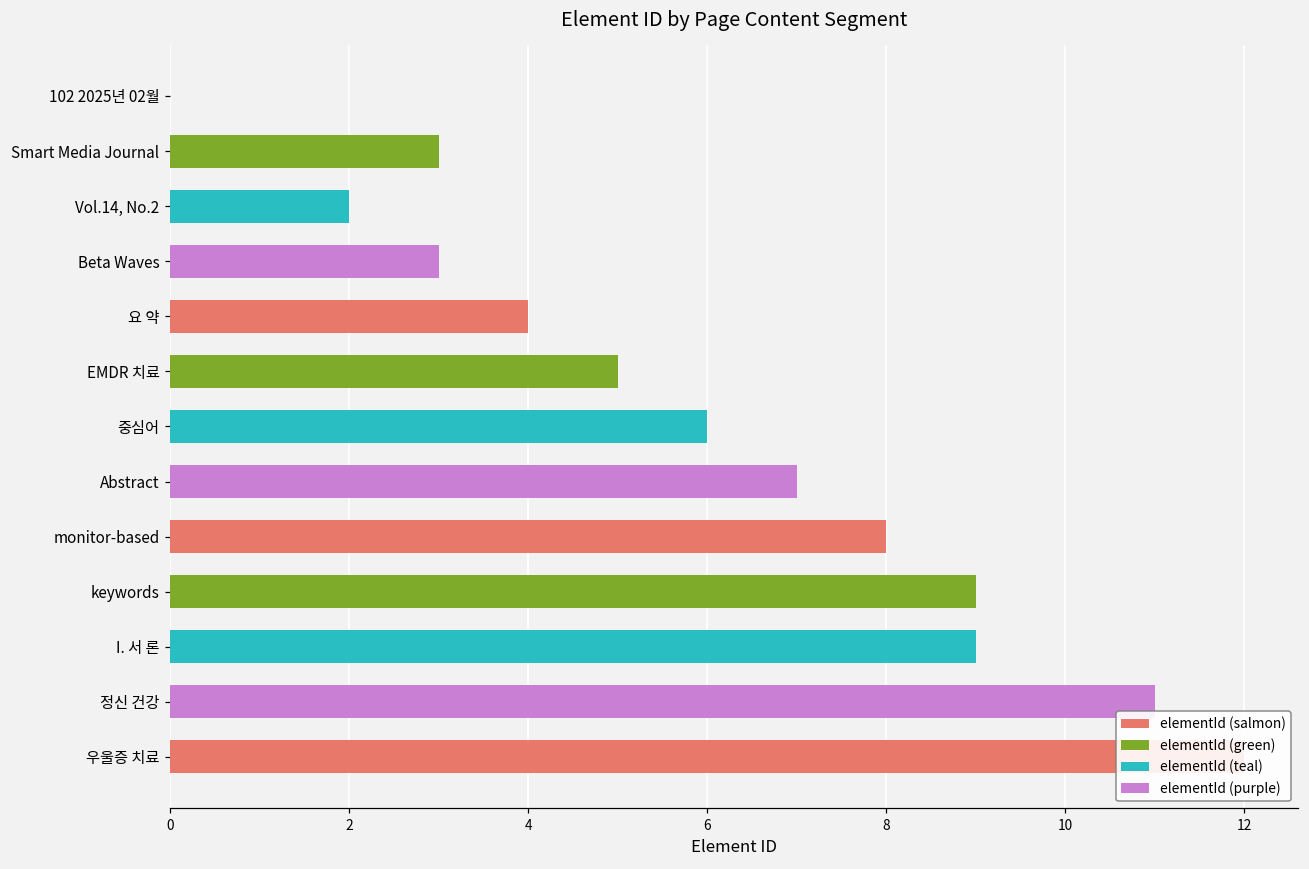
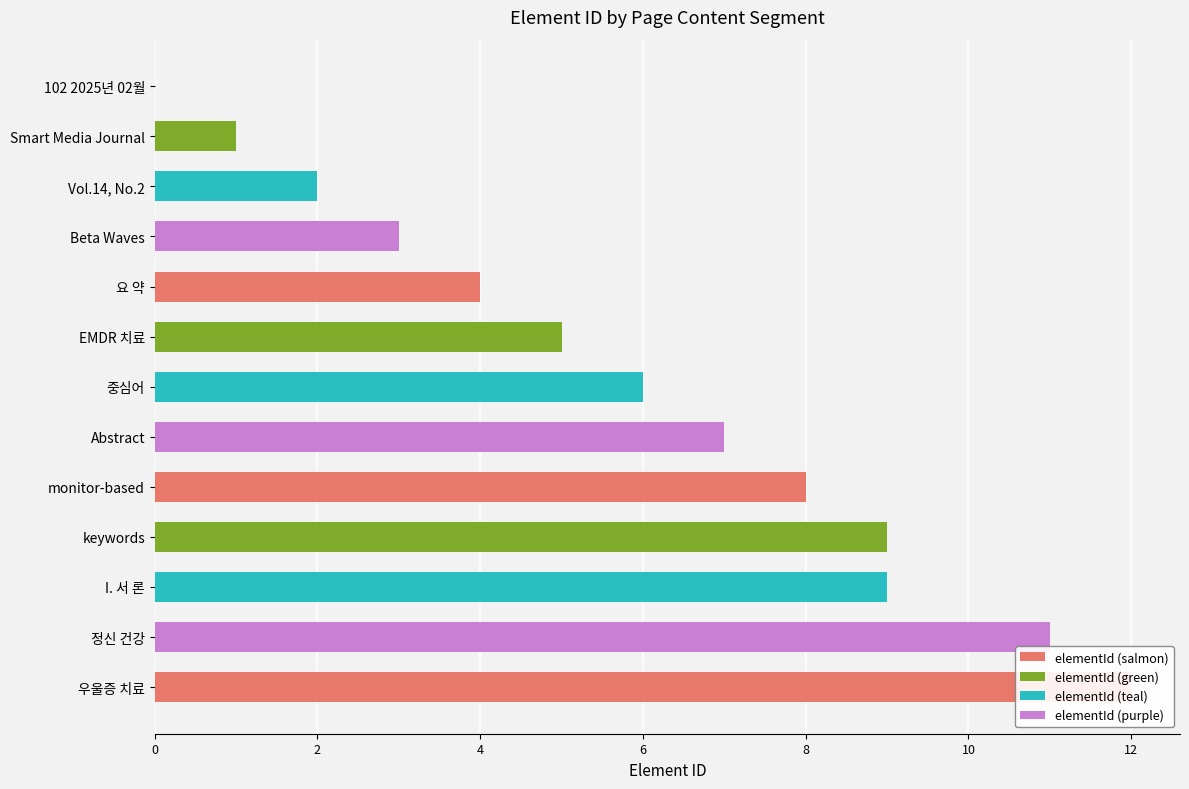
  {
    "102 2025년 02월": 0,
-   "Smart Media Journal": 3,
+   "Smart Media Journal": 1,
    "Vol.14, No.2": 2,
    "Beta Waves": 3,
    "요 약": 4,
    "EMDR 치료": 5,
    "중심어": 6,
    "Abstract": 7,
    "monitor-based": 8,
    "keywords": 9,
    "I. 서 론": 9,
    "정신 건강": 11
  }
